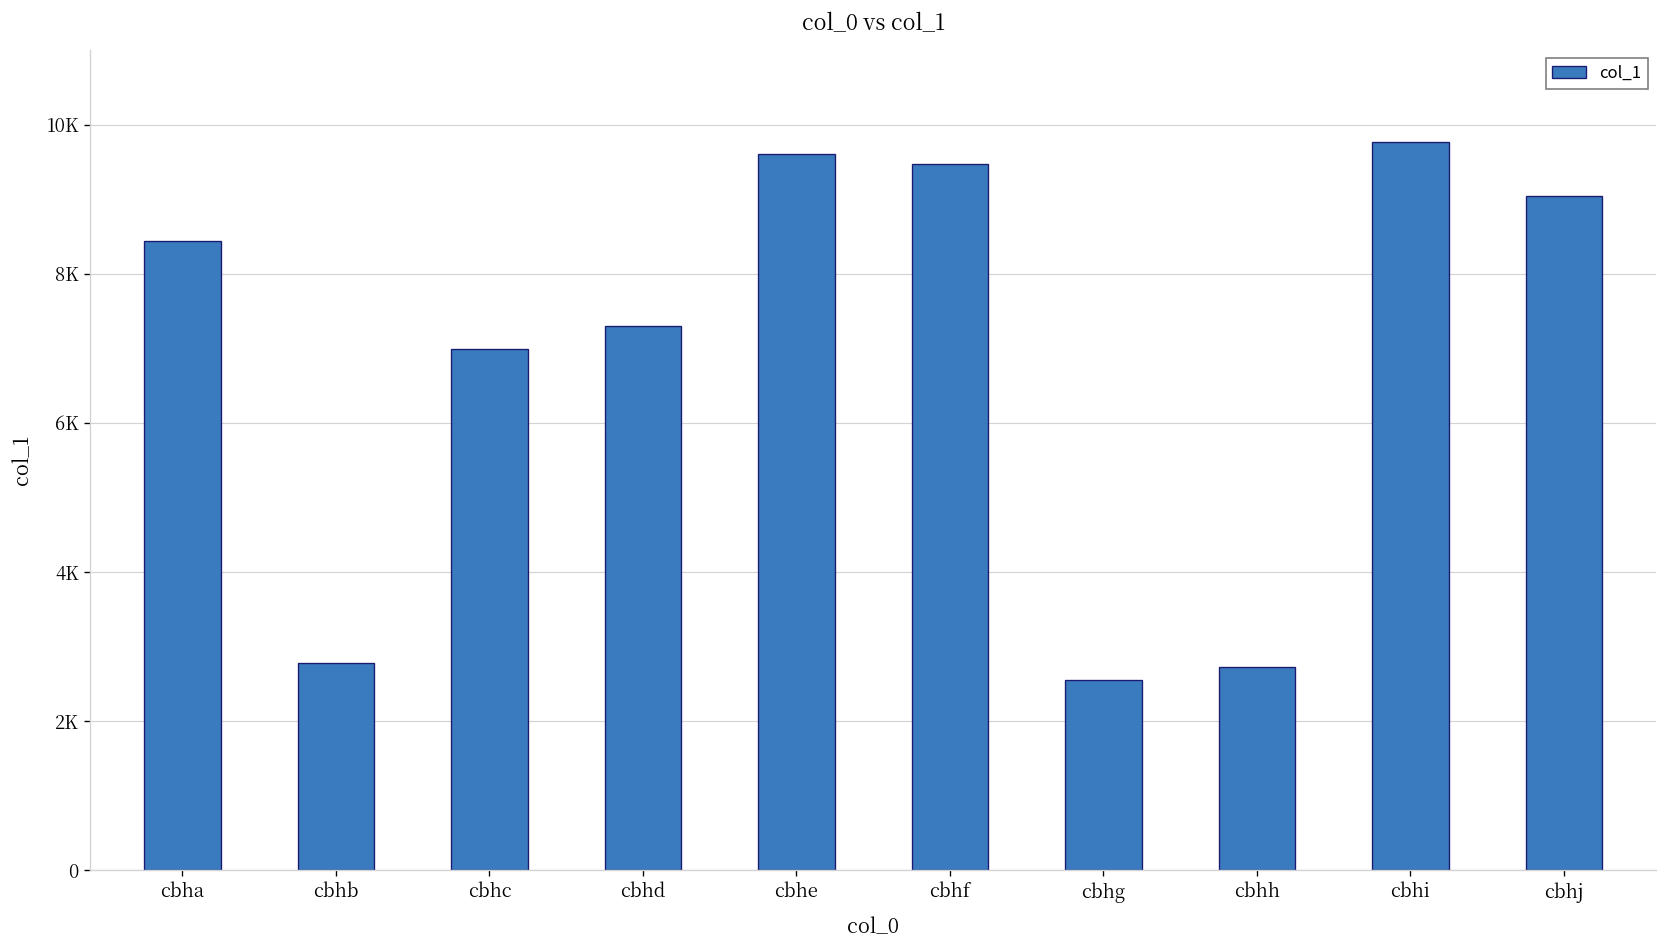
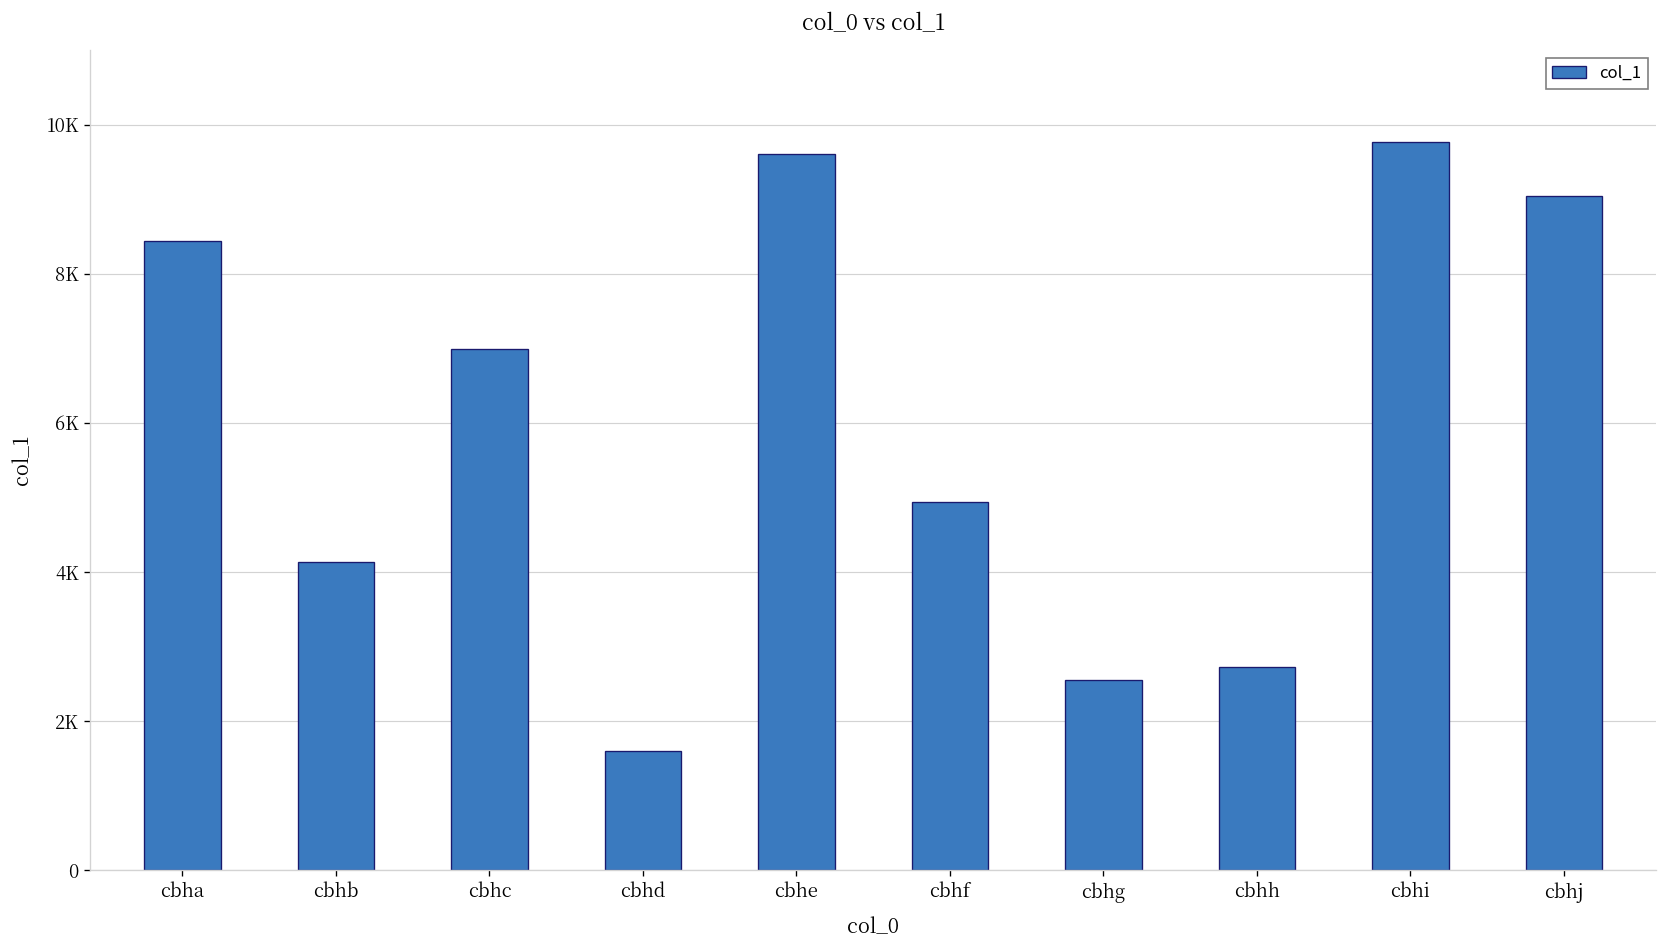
  {
    "cbha": 8400,
-   "cbhb": 2800,
+   "cbhb": 4100,
    "cbhc": 7000,
-   "cbhd": 7300,
+   "cbhd": 1600,
    "cbhe": 9600,
-   "cbhf": 9500,
+   "cbhf": 4900,
    "cbhg": 2600,
    "cbhh": 2700,
    "cbhi": 9800,
    "cbhj": 9000
  }
